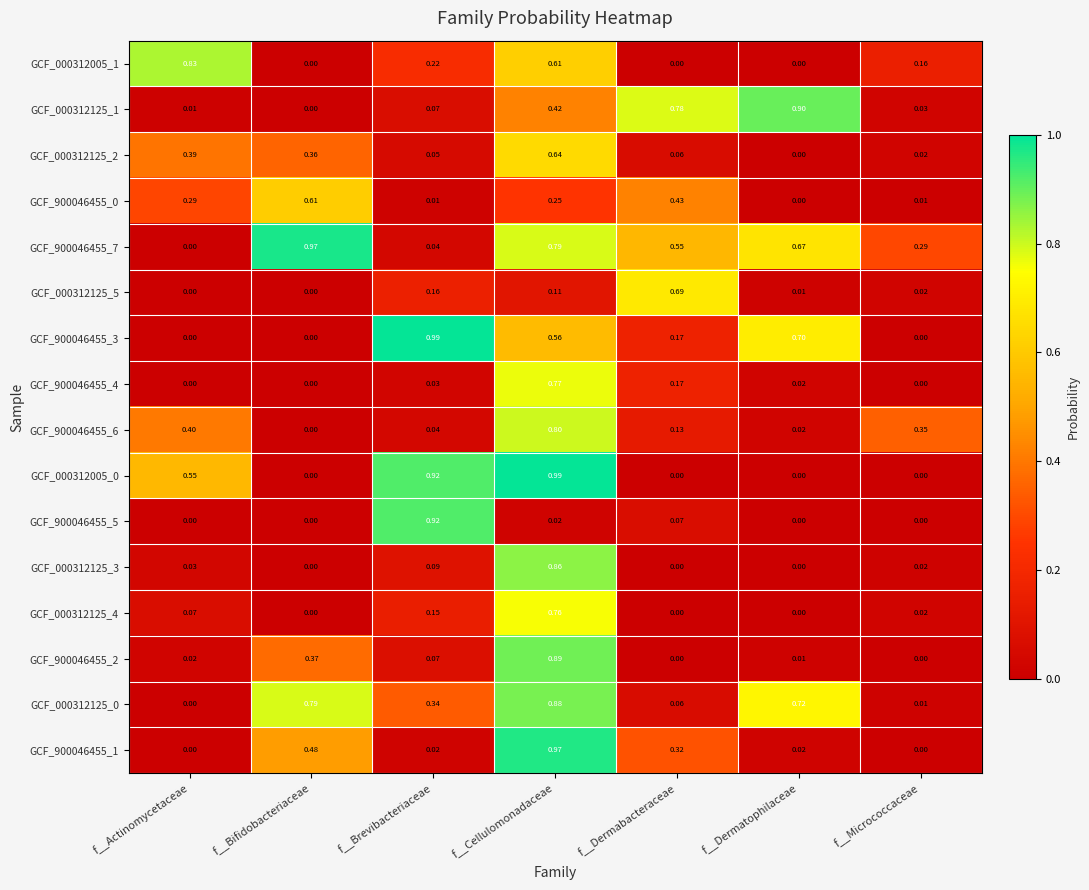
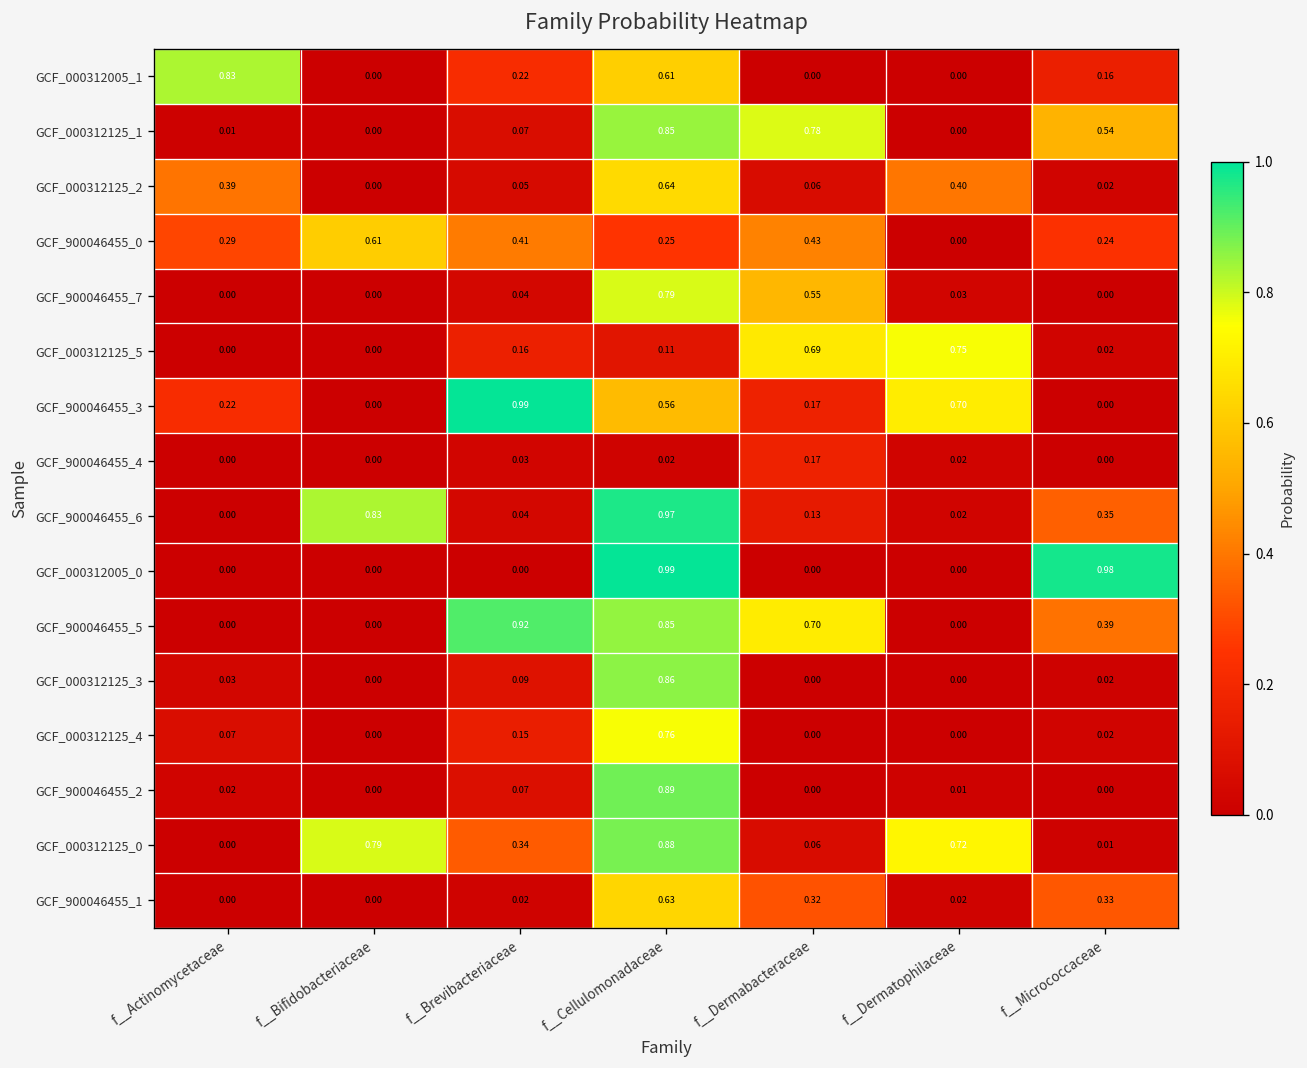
  {
    "GCF_000312005_1": {
      "f__Actinomycetaceae": 0.83,
      "f__Bifidobacteriaceae": 0.00,
      "f__Brevibacteriaceae": 0.22,
      "f__Cellulomonadaceae": 0.61,
      "f__Dermabacteraceae": 0.00,
      "f__Dermatophilaceae": 0.00,
      "f__Micrococcaceae": 0.16
    },
    "GCF_000312125_1": {
      "f__Actinomycetaceae": 0.01,
      "f__Bifidobacteriaceae": 0.00,
      "f__Brevibacteriaceae": 0.07,
-     "f__Cellulomonadaceae": 0.42,
+     "f__Cellulomonadaceae": 0.85,
      "f__Dermabacteraceae": 0.78,
-     "f__Dermatophilaceae": 0.90,
-     "f__Micrococcaceae": 0.03
+     "f__Dermatophilaceae": 0.00,
+     "f__Micrococcaceae": 0.54
    },
    "GCF_000312125_2": {
      "f__Actinomycetaceae": 0.39,
-     "f__Bifidobacteriaceae": 0.36,
+     "f__Bifidobacteriaceae": 0.00,
      "f__Brevibacteriaceae": 0.05,
      "f__Cellulomonadaceae": 0.64,
      "f__Dermabacteraceae": 0.06,
-     "f__Dermatophilaceae": 0.00,
+     "f__Dermatophilaceae": 0.40,
      "f__Micrococcaceae": 0.02
    },
    "GCF_900046455_0": {
      "f__Actinomycetaceae": 0.29,
      "f__Bifidobacteriaceae": 0.61,
-     "f__Brevibacteriaceae": 0.01,
+     "f__Brevibacteriaceae": 0.41,
      "f__Cellulomonadaceae": 0.25,
      "f__Dermabacteraceae": 0.43,
      "f__Dermatophilaceae": 0.00,
-     "f__Micrococcaceae": 0.01
+     "f__Micrococcaceae": 0.24
    },
    "GCF_900046455_7": {
      "f__Actinomycetaceae": 0.00,
-     "f__Bifidobacteriaceae": 0.97,
+     "f__Bifidobacteriaceae": 0.00,
      "f__Brevibacteriaceae": 0.04,
      "f__Cellulomonadaceae": 0.79,
      "f__Dermabacteraceae": 0.55,
-     "f__Dermatophilaceae": 0.67,
-     "f__Micrococcaceae": 0.29
+     "f__Dermatophilaceae": 0.03,
+     "f__Micrococcaceae": 0.00
    },
    "GCF_000312125_5": {
      "f__Actinomycetaceae": 0.00,
      "f__Bifidobacteriaceae": 0.00,
      "f__Brevibacteriaceae": 0.16,
      "f__Cellulomonadaceae": 0.11,
      "f__Dermabacteraceae": 0.69,
-     "f__Dermatophilaceae": 0.01,
+     "f__Dermatophilaceae": 0.75,
      "f__Micrococcaceae": 0.02
    },
    "GCF_900046455_3": {
-     "f__Actinomycetaceae": 0.00,
+     "f__Actinomycetaceae": 0.22,
      "f__Bifidobacteriaceae": 0.00,
      "f__Brevibacteriaceae": 0.99,
      "f__Cellulomonadaceae": 0.56,
      "f__Dermabacteraceae": 0.17,
      "f__Dermatophilaceae": 0.70,
      "f__Micrococcaceae": 0.00
    },
    "GCF_900046455_4": {
      "f__Actinomycetaceae": 0.00,
      "f__Bifidobacteriaceae": 0.00,
      "f__Brevibacteriaceae": 0.03,
-     "f__Cellulomonadaceae": 0.77,
+     "f__Cellulomonadaceae": 0.02,
      "f__Dermabacteraceae": 0.17,
      "f__Dermatophilaceae": 0.02,
      "f__Micrococcaceae": 0.00
    },
    "GCF_900046455_6": {
-     "f__Actinomycetaceae": 0.40,
-     "f__Bifidobacteriaceae": 0.00,
+     "f__Actinomycetaceae": 0.00,
+     "f__Bifidobacteriaceae": 0.83,
      "f__Brevibacteriaceae": 0.04,
-     "f__Cellulomonadaceae": 0.80,
+     "f__Cellulomonadaceae": 0.97,
      "f__Dermabacteraceae": 0.13,
      "f__Dermatophilaceae": 0.02,
      "f__Micrococcaceae": 0.35
    },
    "GCF_000312005_0": {
-     "f__Actinomycetaceae": 0.55,
+     "f__Actinomycetaceae": 0.00,
      "f__Bifidobacteriaceae": 0.00,
-     "f__Brevibacteriaceae": 0.92,
+     "f__Brevibacteriaceae": 0.00,
      "f__Cellulomonadaceae": 0.99,
      "f__Dermabacteraceae": 0.00,
      "f__Dermatophilaceae": 0.00,
-     "f__Micrococcaceae": 0.00
+     "f__Micrococcaceae": 0.98
    },
    "GCF_900046455_5": {
      "f__Actinomycetaceae": 0.00,
      "f__Bifidobacteriaceae": 0.00,
      "f__Brevibacteriaceae": 0.92,
-     "f__Cellulomonadaceae": 0.02,
-     "f__Dermabacteraceae": 0.07,
+     "f__Cellulomonadaceae": 0.85,
+     "f__Dermabacteraceae": 0.70,
      "f__Dermatophilaceae": 0.00,
-     "f__Micrococcaceae": 0.00
+     "f__Micrococcaceae": 0.39
    },
    "GCF_000312125_3": {
      "f__Actinomycetaceae": 0.03,
      "f__Bifidobacteriaceae": 0.00,
      "f__Brevibacteriaceae": 0.09,
      "f__Cellulomonadaceae": 0.86,
      "f__Dermabacteraceae": 0.00,
      "f__Dermatophilaceae": 0.00,
      "f__Micrococcaceae": 0.02
    },
    "GCF_000312125_4": {
      "f__Actinomycetaceae": 0.07,
      "f__Bifidobacteriaceae": 0.00,
      "f__Brevibacteriaceae": 0.15,
      "f__Cellulomonadaceae": 0.76,
      "f__Dermabacteraceae": 0.00,
      "f__Dermatophilaceae": 0.00,
      "f__Micrococcaceae": 0.02
    },
    "GCF_900046455_2": {
      "f__Actinomycetaceae": 0.02,
-     "f__Bifidobacteriaceae": 0.37,
+     "f__Bifidobacteriaceae": 0.00,
      "f__Brevibacteriaceae": 0.07,
      "f__Cellulomonadaceae": 0.89,
      "f__Dermabacteraceae": 0.00,
      "f__Dermatophilaceae": 0.01,
      "f__Micrococcaceae": 0.00
    },
    "GCF_000312125_0": {
      "f__Actinomycetaceae": 0.00,
      "f__Bifidobacteriaceae": 0.79,
      "f__Brevibacteriaceae": 0.34,
      "f__Cellulomonadaceae": 0.88,
      "f__Dermabacteraceae": 0.06,
      "f__Dermatophilaceae": 0.72,
      "f__Micrococcaceae": 0.01
    },
    "GCF_900046455_1": {
      "f__Actinomycetaceae": 0.00,
-     "f__Bifidobacteriaceae": 0.48,
+     "f__Bifidobacteriaceae": 0.00,
      "f__Brevibacteriaceae": 0.02,
-     "f__Cellulomonadaceae": 0.97,
+     "f__Cellulomonadaceae": 0.63,
      "f__Dermabacteraceae": 0.32,
      "f__Dermatophilaceae": 0.02,
-     "f__Micrococcaceae": 0.00
+     "f__Micrococcaceae": 0.33
    }
  }
